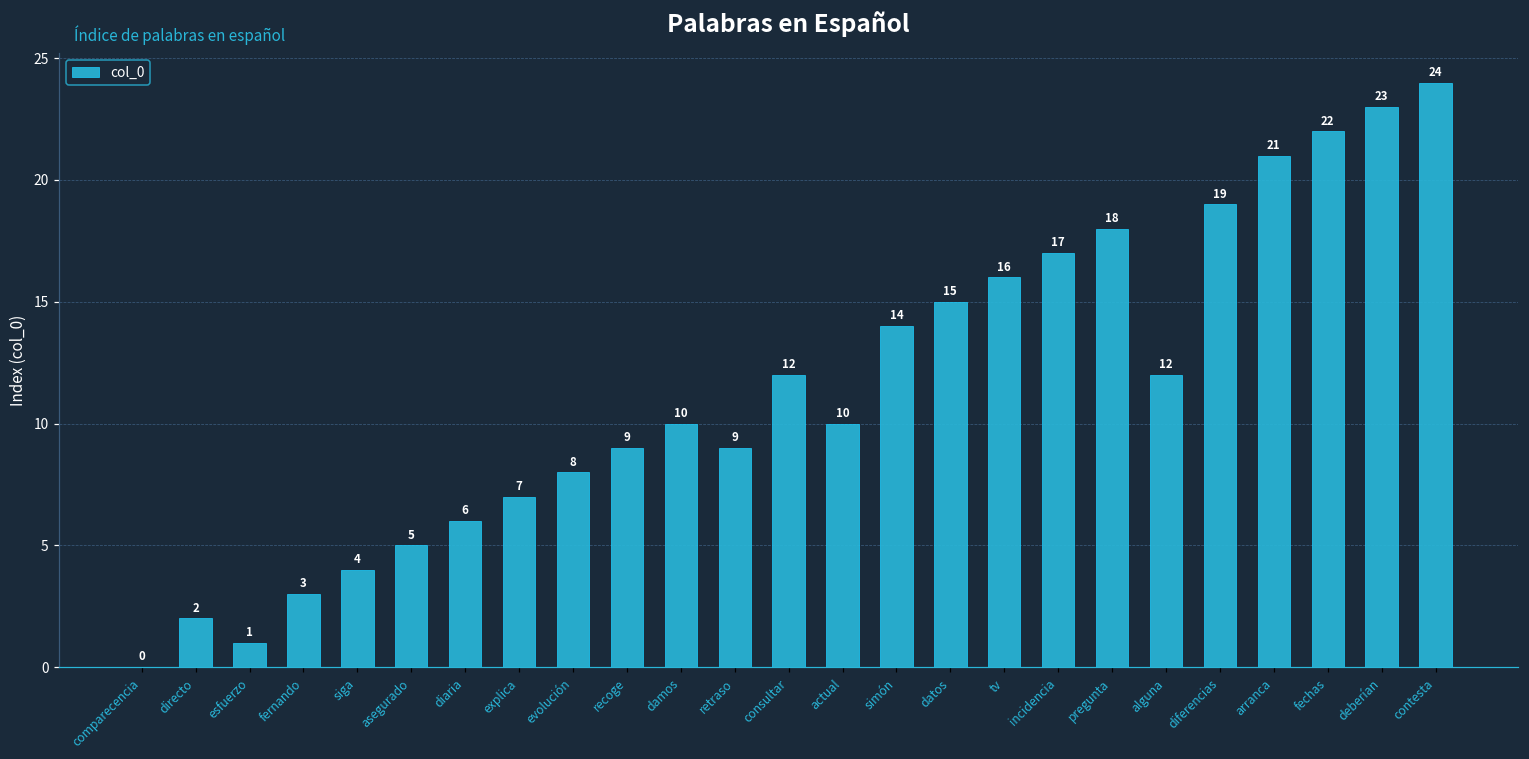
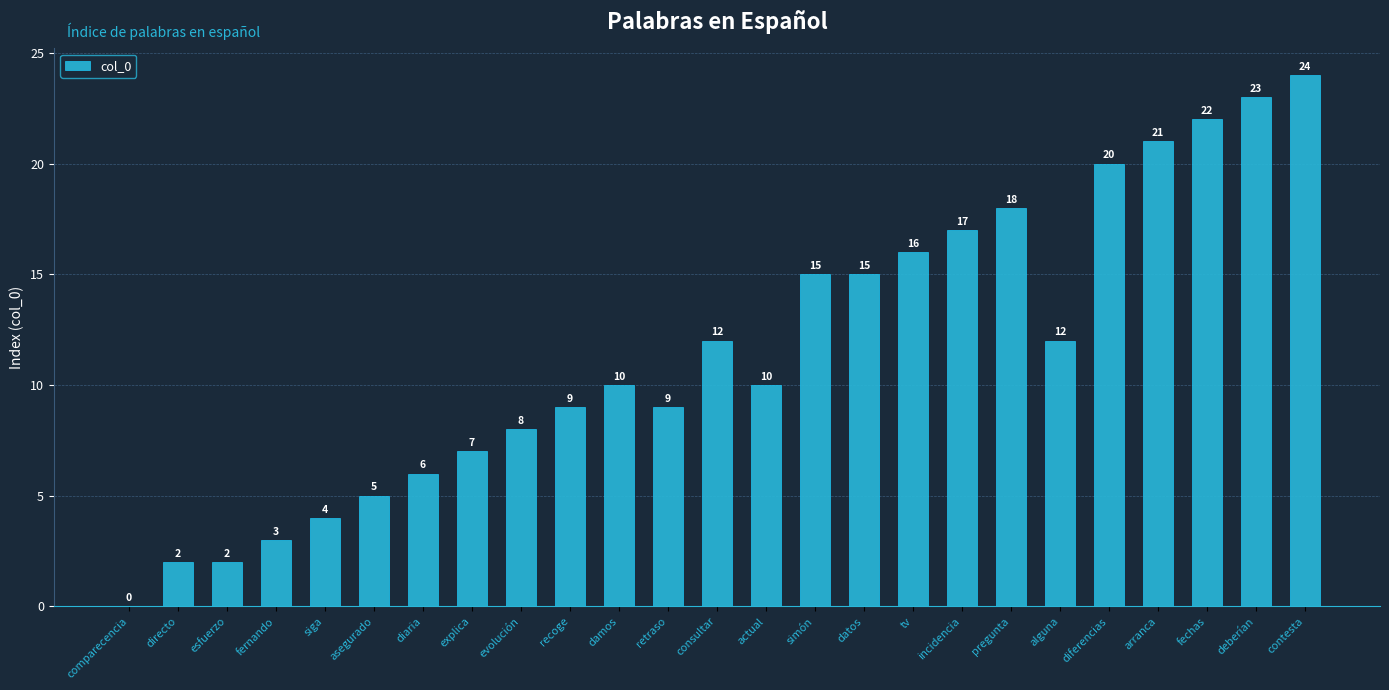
  {
    "comparecencia": 0,
    "directo": 2,
-   "esfuerzo": 1,
+   "esfuerzo": 2,
    "fernando": 3,
    "siga": 4,
    "asegurado": 5,
    "diaria": 6,
    "explica": 7,
    "evolución": 8,
    "recoge": 9,
    "damos": 10,
    "retraso": 9,
    "consultar": 12,
    "actual": 10,
-   "simón": 14,
+   "simón": 15,
    "datos": 15,
    "tv": 16,
    "incidencia": 17,
    "pregunta": 18,
    "alguna": 12,
-   "diferencias": 19,
+   "diferencias": 20,
    "arranca": 21,
    "fechas": 22,
    "deberían": 23,
    "contesta": 24
  }
